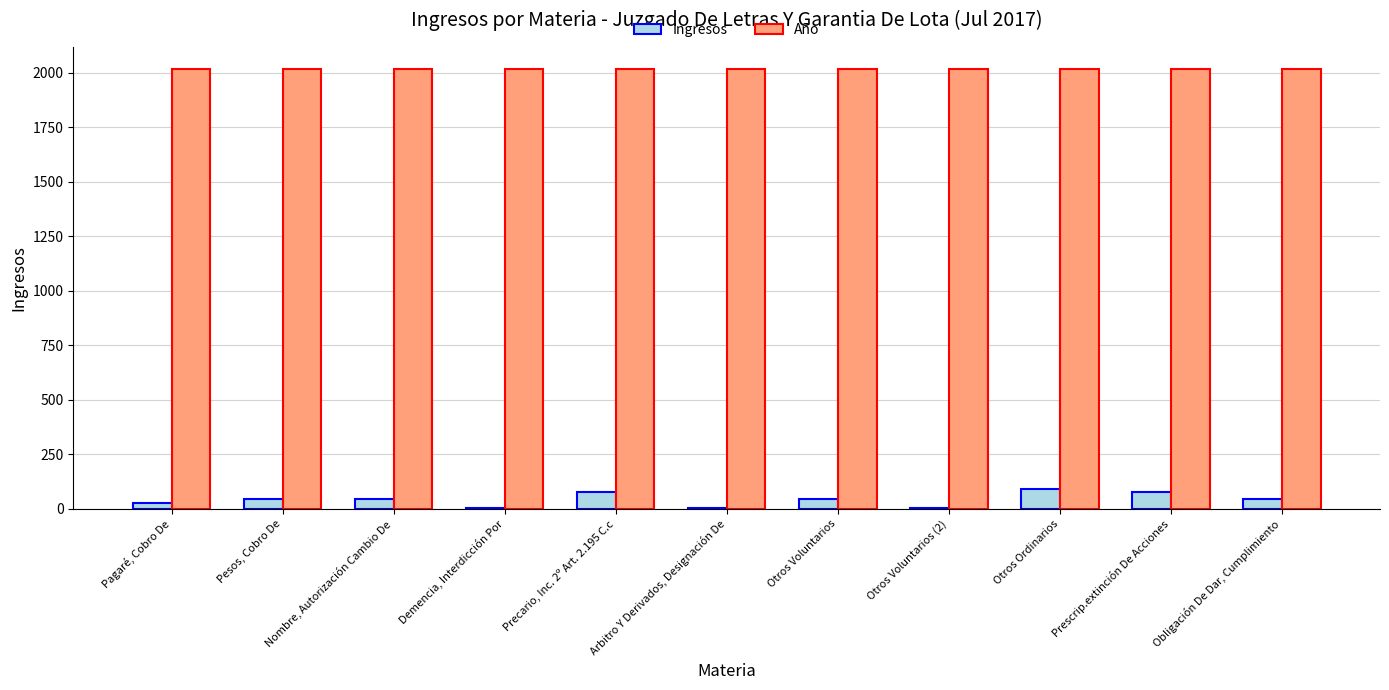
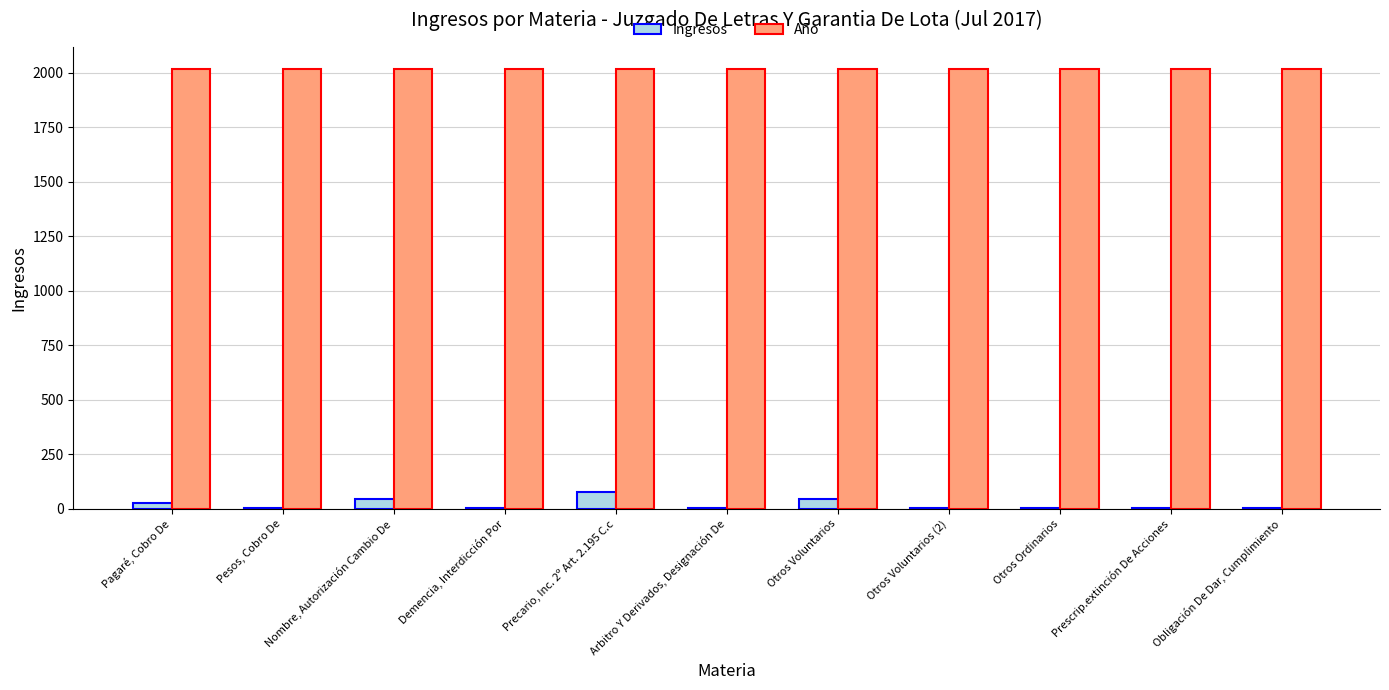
  {
    "Ingresos": {
      "Pagaré, Cobro De": 30,
-     "Pesos, Cobro De": 50,
+     "Pesos, Cobro De": 0,
      "Nombre, Autorización Cambio De": 40,
      "Precario, Inc. 2º Art. 2.195 C.c": 80,
      "Otros Voluntarios": 50,
-     "Otros Ordinarios": 90,
-     "Prescrip.extinción De Acciones": 80,
-     "Obligación De Dar, Cumplimiento": 40
+     "Otros Ordinarios": 0,
+     "Prescrip.extinción De Acciones": 0,
+     "Obligación De Dar, Cumplimiento": 0
    },
    "Año": {
      "Pagaré, Cobro De": 2020,
      "Pesos, Cobro De": 2020,
      "Nombre, Autorización Cambio De": 2020,
      "Demencia, Interdicción Por": 2020,
      "Precario, Inc. 2º Art. 2.195 C.c": 2020,
      "Arbitro Y Derivados, Designación De": 2020,
      "Otros Voluntarios": 2020,
      "Otros Voluntarios (2)": 2020,
      "Otros Ordinarios": 2020,
      "Prescrip.extinción De Acciones": 2020,
      "Obligación De Dar, Cumplimiento": 2020
    }
  }
